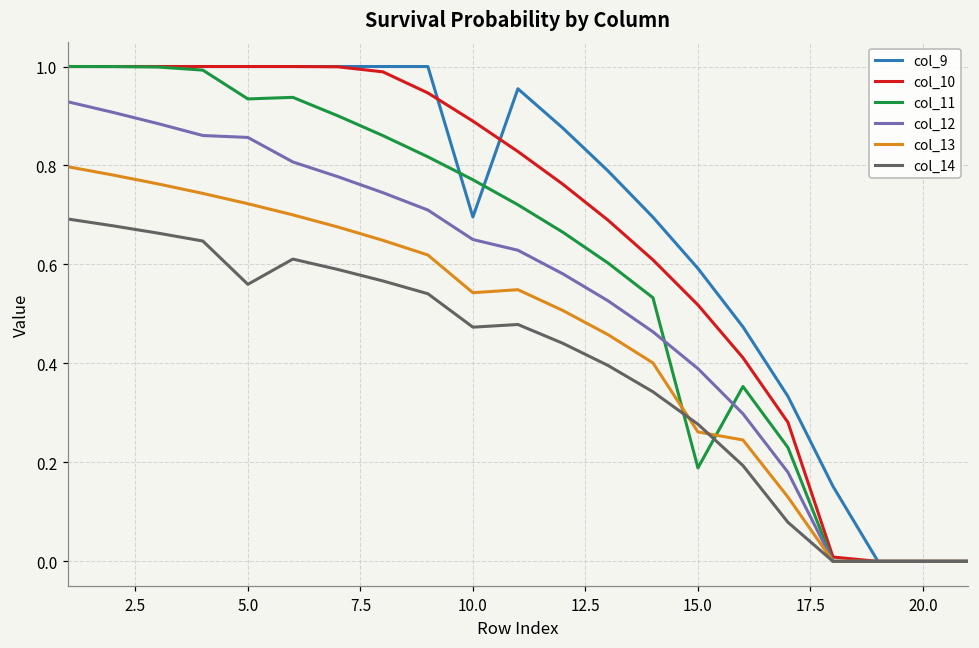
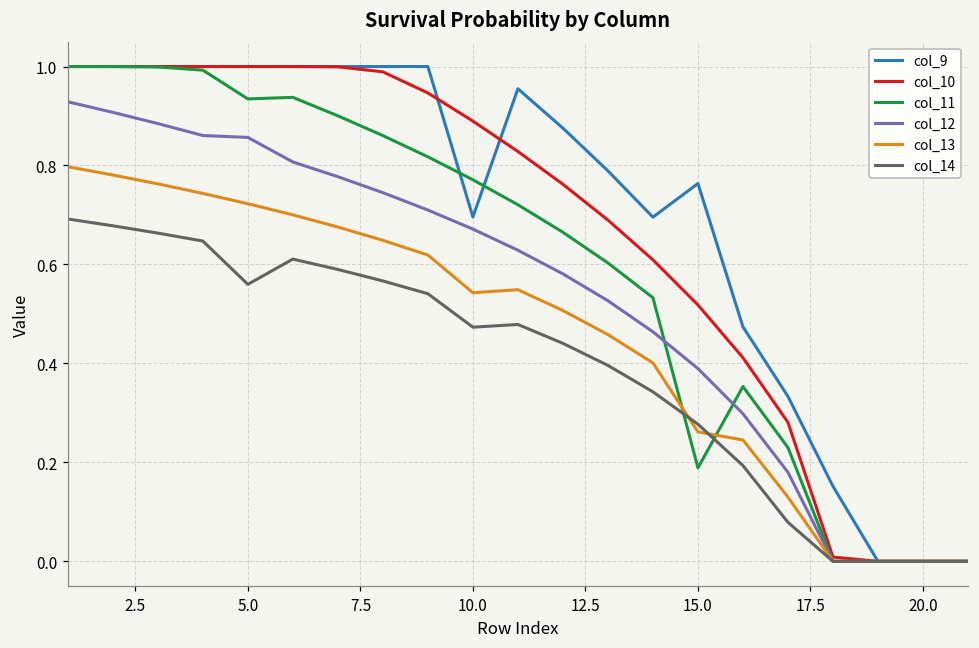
  {
    "col_9": {
      "10.0": 0.70,
-     "15.0": 0.59
+     "15.0": 0.76
    },
    "col_10": {
      "10.0": 0.89,
      "15.0": 0.52
    },
    "col_11": {
      "5.0": 0.93,
      "10.0": 0.77,
      "15.0": 0.19
    },
    "col_12": {
      "5.0": 0.86,
-     "10.0": 0.65,
+     "10.0": 0.67,
      "15.0": 0.39
    },
    "col_13": {
      "5.0": 0.72,
      "10.0": 0.54,
      "15.0": 0.26
    },
    "col_14": {
      "5.0": 0.56,
      "10.0": 0.47,
      "15.0": 0.28
    }
  }
